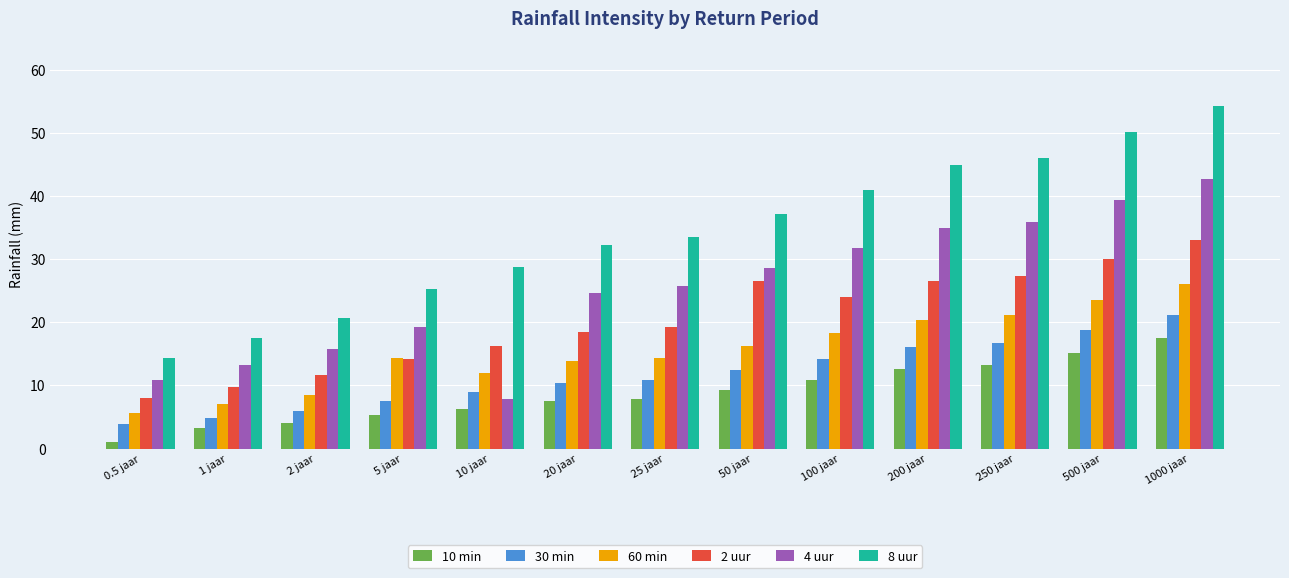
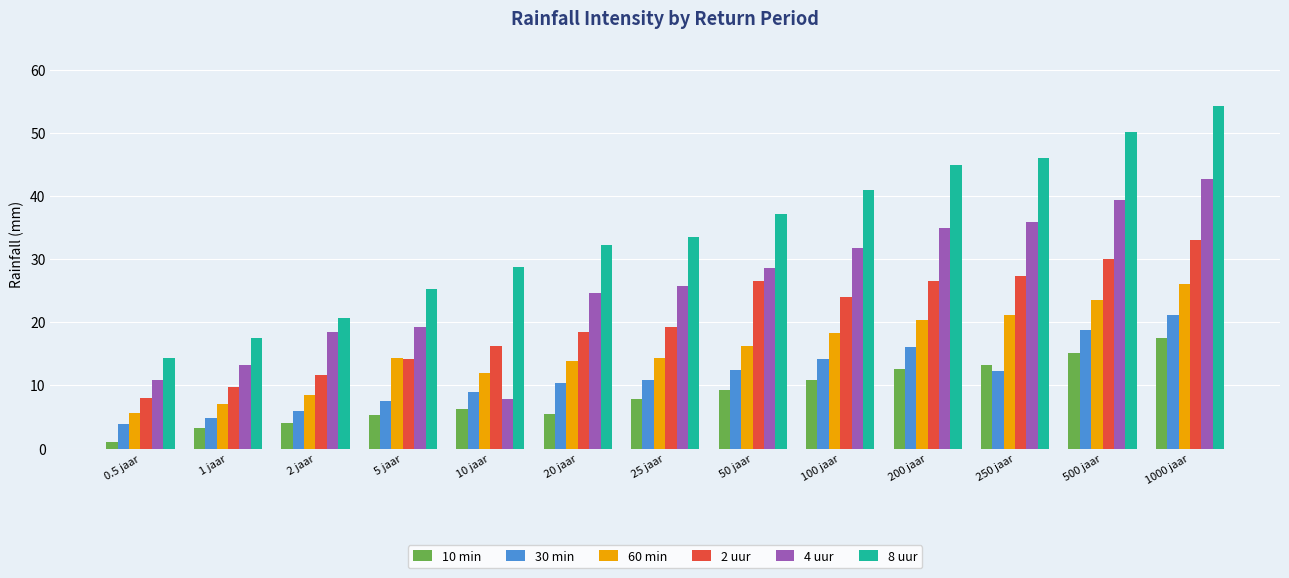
  {
    "10 min": {
      "0.5 jaar": 1,
      "1 jaar": 3,
      "2 jaar": 4,
      "5 jaar": 5,
      "10 jaar": 6,
-     "20 jaar": 8,
+     "20 jaar": 6,
      "25 jaar": 8,
      "50 jaar": 9,
      "100 jaar": 11,
      "200 jaar": 13,
      "250 jaar": 13,
      "500 jaar": 15,
      "1000 jaar": 18
    },
    "30 min": {
      "0.5 jaar": 4,
      "1 jaar": 5,
      "2 jaar": 6,
      "5 jaar": 8,
      "10 jaar": 9,
      "20 jaar": 10,
      "25 jaar": 11,
      "50 jaar": 13,
      "100 jaar": 14,
      "200 jaar": 16,
-     "250 jaar": 17,
+     "250 jaar": 12,
      "500 jaar": 19,
      "1000 jaar": 21
    },
    "60 min": {
      "0.5 jaar": 6,
      "1 jaar": 7,
      "2 jaar": 8,
      "5 jaar": 14,
      "10 jaar": 12,
      "20 jaar": 14,
      "25 jaar": 14,
      "50 jaar": 16,
      "100 jaar": 18,
      "200 jaar": 20,
      "250 jaar": 21,
      "500 jaar": 24,
      "1000 jaar": 26
    },
    "2 uur": {
      "0.5 jaar": 8,
      "1 jaar": 10,
      "2 jaar": 12,
      "5 jaar": 14,
      "10 jaar": 16,
      "20 jaar": 19,
      "25 jaar": 19,
      "50 jaar": 27,
      "100 jaar": 24,
      "200 jaar": 27,
      "250 jaar": 27,
      "500 jaar": 30,
      "1000 jaar": 33
    },
    "4 uur": {
      "0.5 jaar": 11,
      "1 jaar": 13,
-     "2 jaar": 16,
+     "2 jaar": 19,
      "5 jaar": 19,
      "10 jaar": 8,
      "20 jaar": 25,
      "25 jaar": 26,
      "50 jaar": 29,
      "100 jaar": 32,
      "200 jaar": 35,
      "250 jaar": 36,
      "500 jaar": 39,
      "1000 jaar": 43
    },
    "8 uur": {
      "0.5 jaar": 14,
      "1 jaar": 18,
      "2 jaar": 21,
      "5 jaar": 25,
      "10 jaar": 29,
      "20 jaar": 32,
      "25 jaar": 34,
      "50 jaar": 37,
      "100 jaar": 41,
      "200 jaar": 45,
      "250 jaar": 46,
      "500 jaar": 50,
      "1000 jaar": 54
    }
  }
